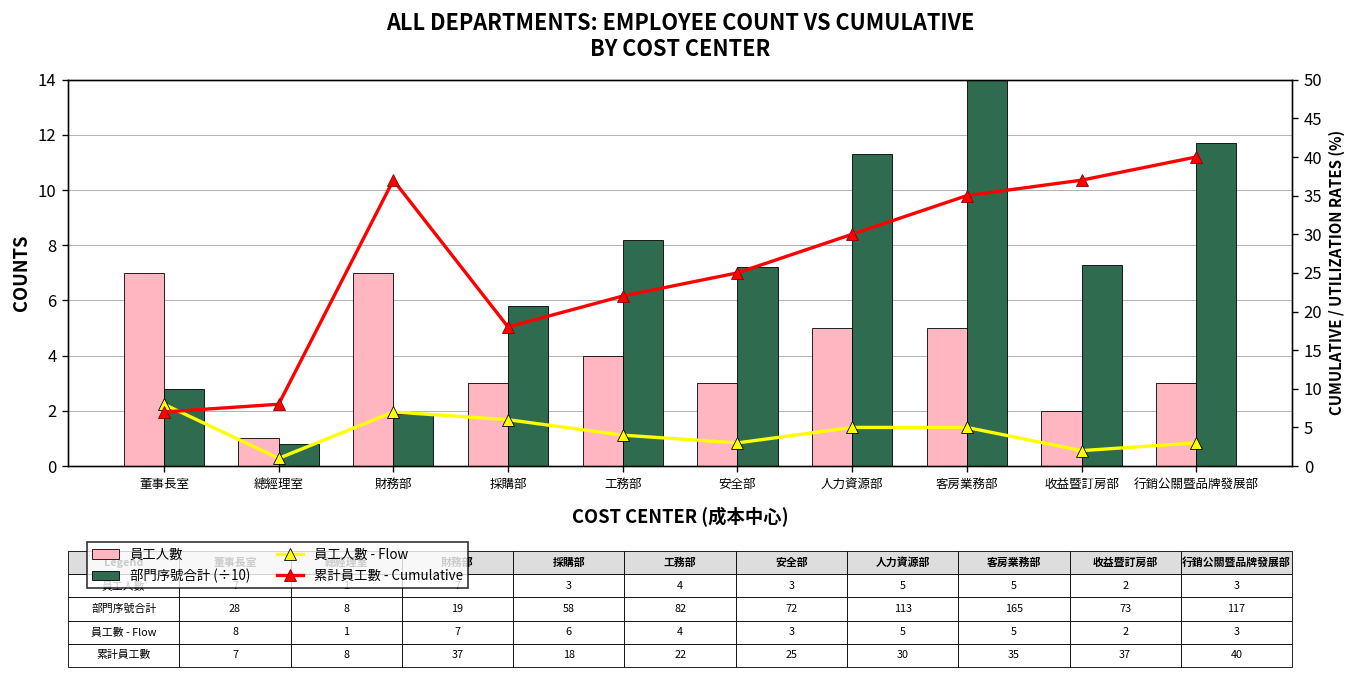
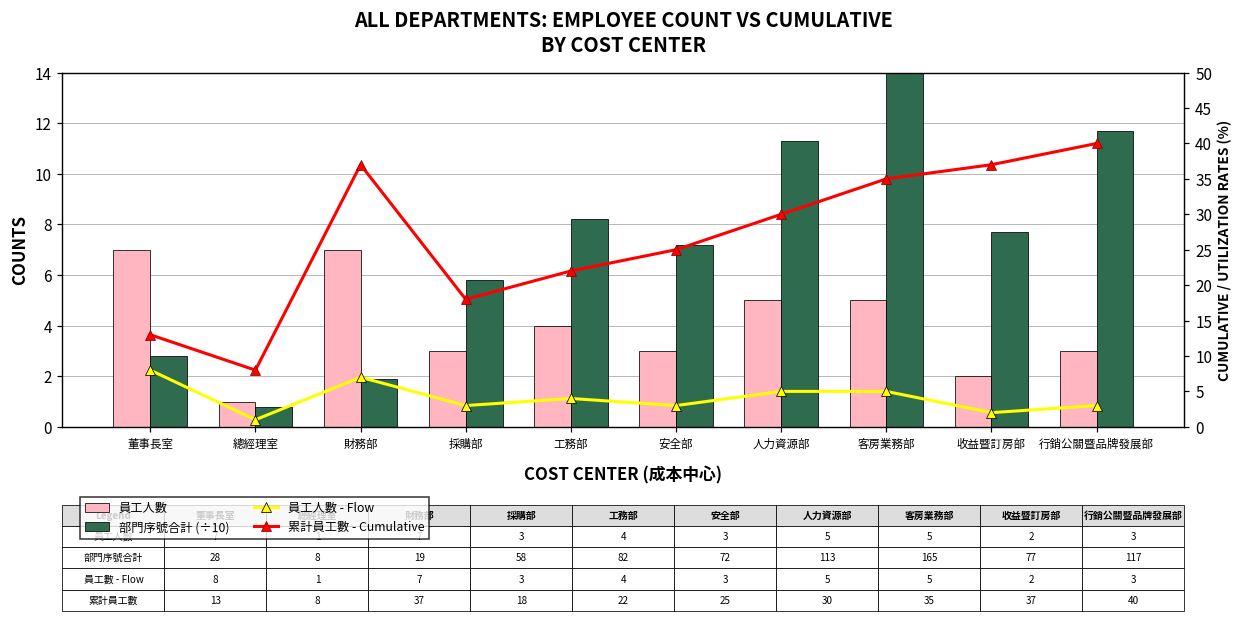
  {
    "部門序號合計 (÷10)": {
-     "收益暨訂房部": 73
+     "收益暨訂房部": 77
    },
    "員工人數 - Flow": {
-     "採購部": 6
+     "採購部": 3
    },
    "累計員工數 - Cumulative": {
-     "董事長室": 7
+     "董事長室": 13
    }
  }
